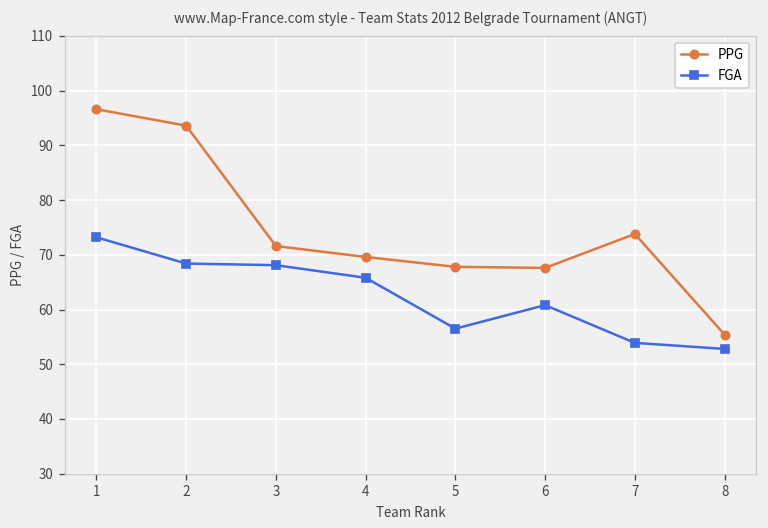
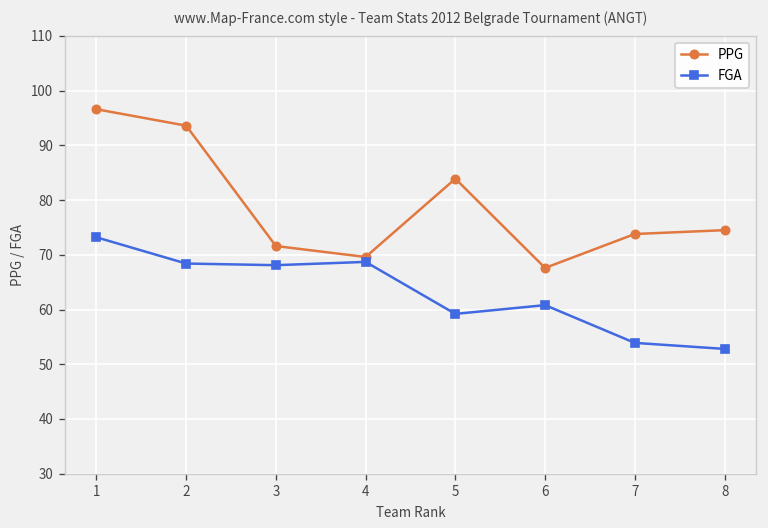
  {
    "PPG": {
      "1": 97,
      "2": 94,
      "3": 72,
      "4": 70,
-     "5": 68,
+     "5": 84,
      "6": 68,
      "7": 74,
-     "8": 55
+     "8": 75
    },
    "FGA": {
      "1": 73,
      "2": 68,
      "3": 68,
-     "4": 66,
-     "5": 57,
+     "4": 69,
+     "5": 59,
      "6": 61,
      "7": 54,
      "8": 53
    }
  }
